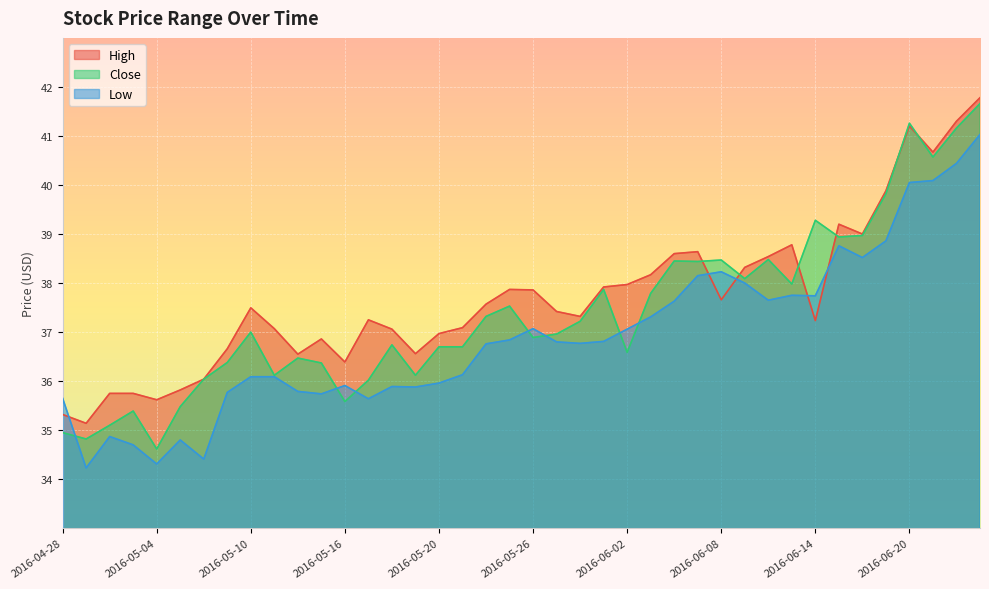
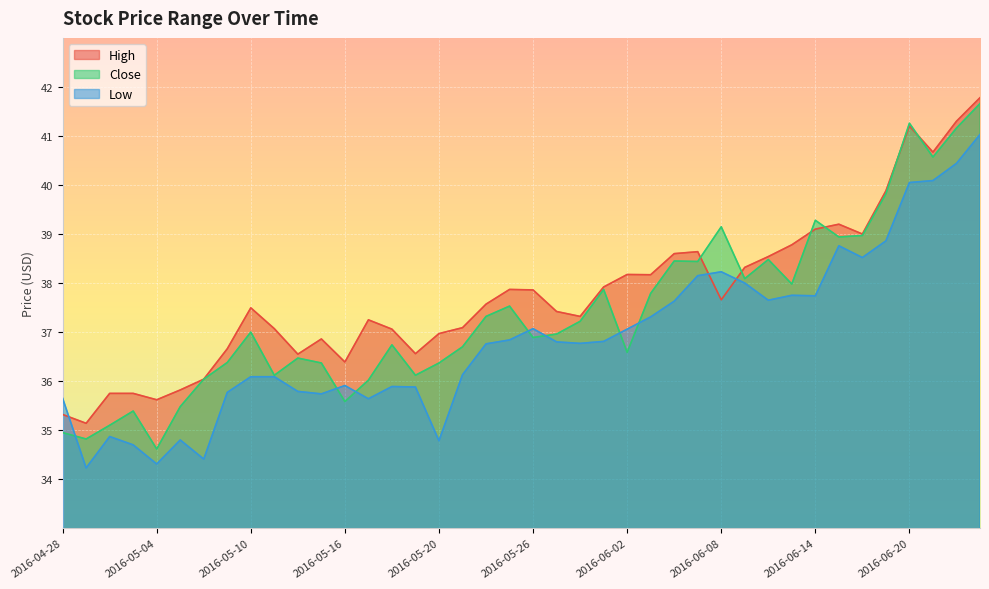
  {
    "High": {
      "2016-04-28": 35.3,
      "2016-05-04": 35.6,
      "2016-05-10": 37.5,
      "2016-05-16": 36.4,
      "2016-05-20": 37.0,
      "2016-05-26": 37.9,
-     "2016-06-02": 38.0,
+     "2016-06-02": 38.2,
      "2016-06-08": 37.7,
-     "2016-06-14": 37.2,
+     "2016-06-14": 39.1,
      "2016-06-20": 41.2
    },
    "Close": {
      "2016-04-28": 35.0,
      "2016-05-04": 34.6,
      "2016-05-10": 37.0,
      "2016-05-16": 35.6,
-     "2016-05-20": 36.7,
+     "2016-05-20": 36.4,
      "2016-05-26": 36.9,
      "2016-06-02": 36.6,
-     "2016-06-08": 38.5,
+     "2016-06-08": 39.1,
      "2016-06-14": 39.3,
      "2016-06-20": 41.3
    },
    "Low": {
      "2016-04-28": 35.7,
      "2016-05-04": 34.3,
      "2016-05-10": 36.1,
      "2016-05-16": 35.9,
-     "2016-05-20": 36.0,
+     "2016-05-20": 34.8,
      "2016-05-26": 37.1,
      "2016-06-02": 37.1,
      "2016-06-08": 38.2,
      "2016-06-14": 37.7,
      "2016-06-20": 40.0
    }
  }
